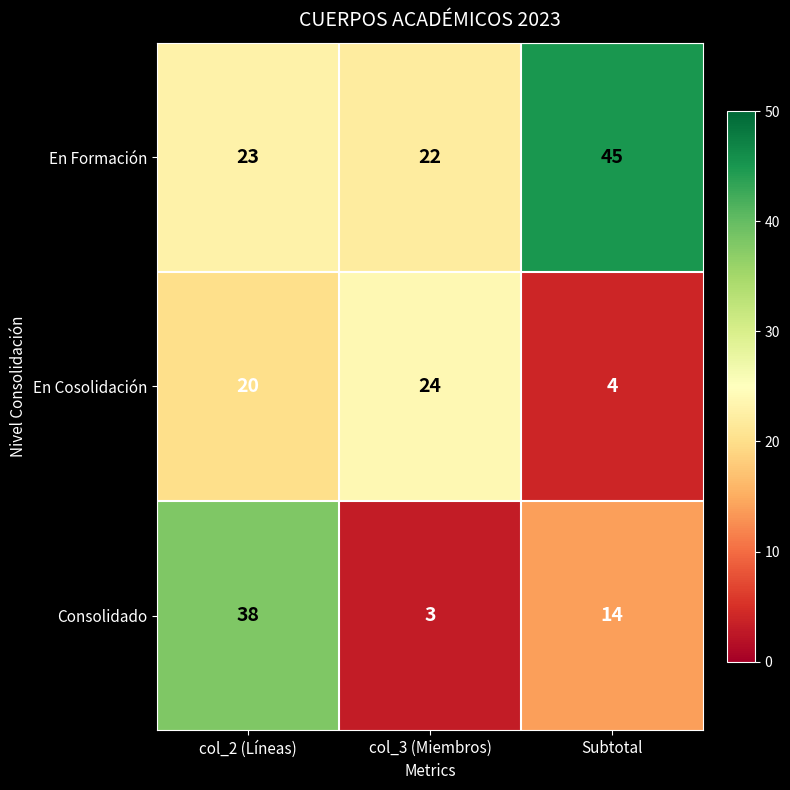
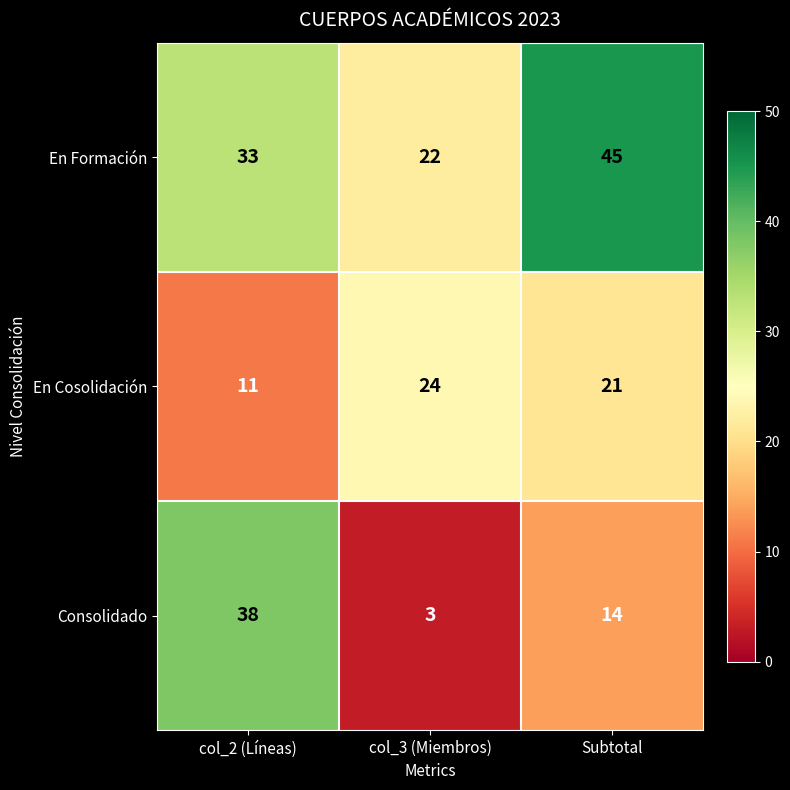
  {
    "En Formación": {
-     "col_2 (Líneas)": 23,
+     "col_2 (Líneas)": 33,
      "col_3 (Miembros)": 22,
      "Subtotal": 45
    },
    "En Cosolidación": {
-     "col_2 (Líneas)": 20,
+     "col_2 (Líneas)": 11,
      "col_3 (Miembros)": 24,
-     "Subtotal": 4
+     "Subtotal": 21
    },
    "Consolidado": {
      "col_2 (Líneas)": 38,
      "col_3 (Miembros)": 3,
      "Subtotal": 14
    }
  }
